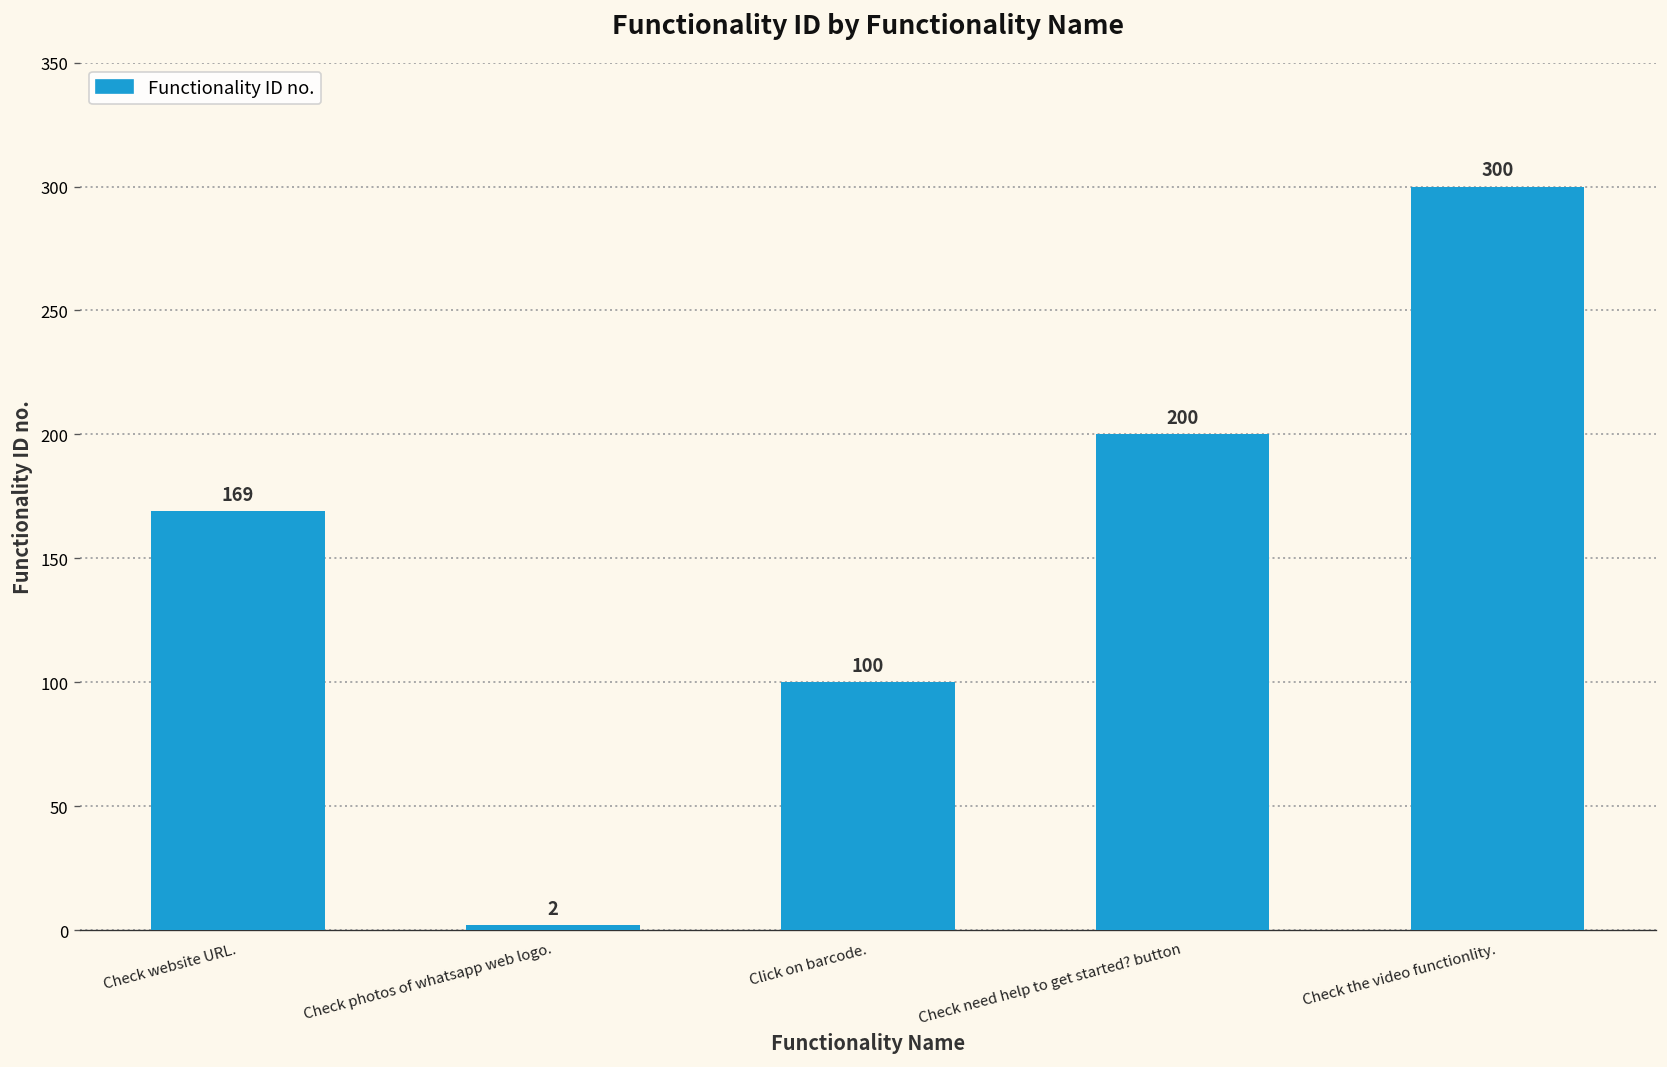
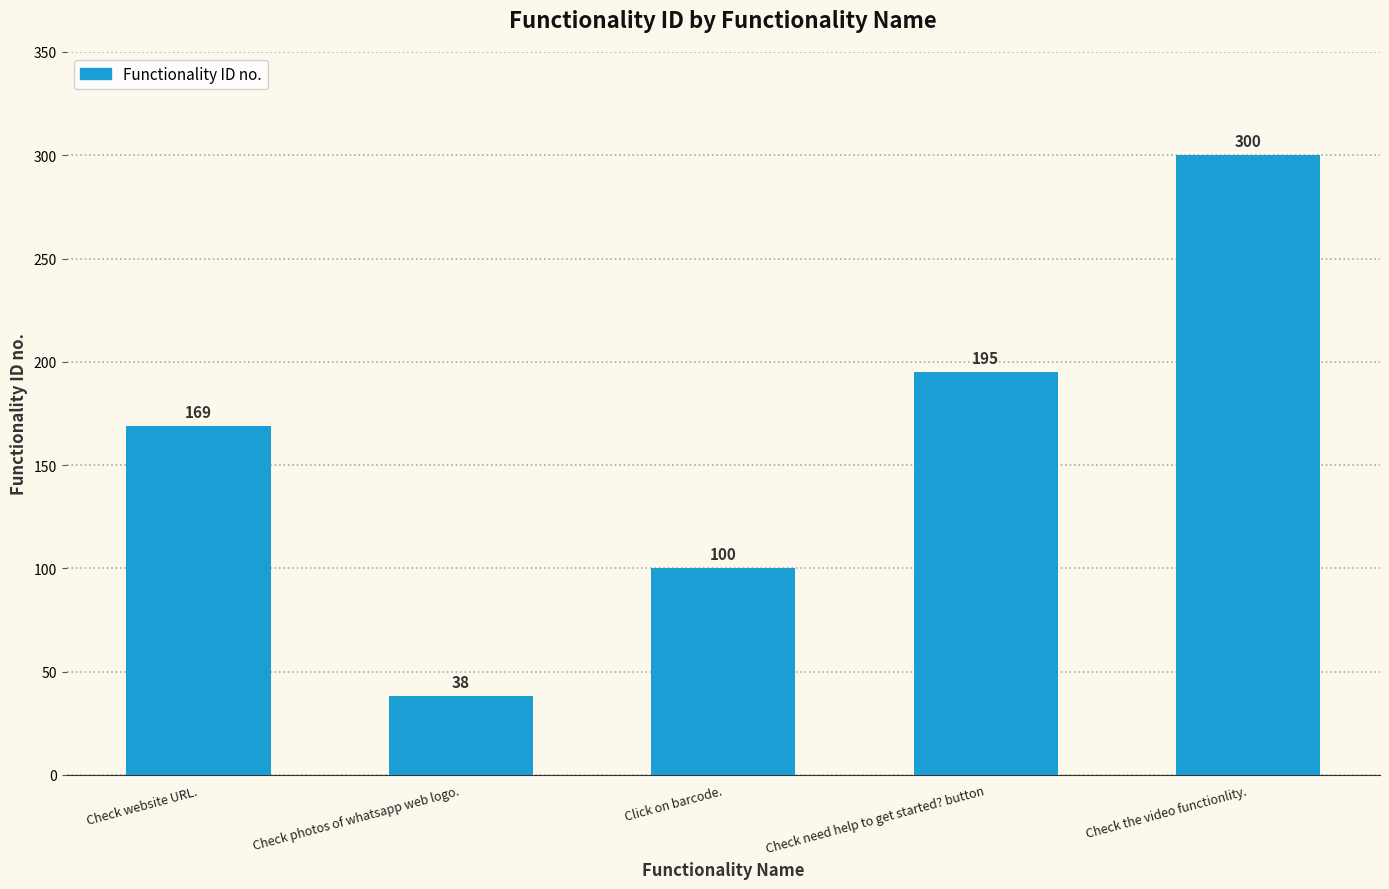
  {
    "Check website URL.": 169,
-   "Check photos of whatsapp web logo.": 2,
+   "Check photos of whatsapp web logo.": 38,
    "Click on barcode.": 100,
-   "Check need help to get started? button": 200,
+   "Check need help to get started? button": 195,
    "Check the video functionlity.": 300
  }
